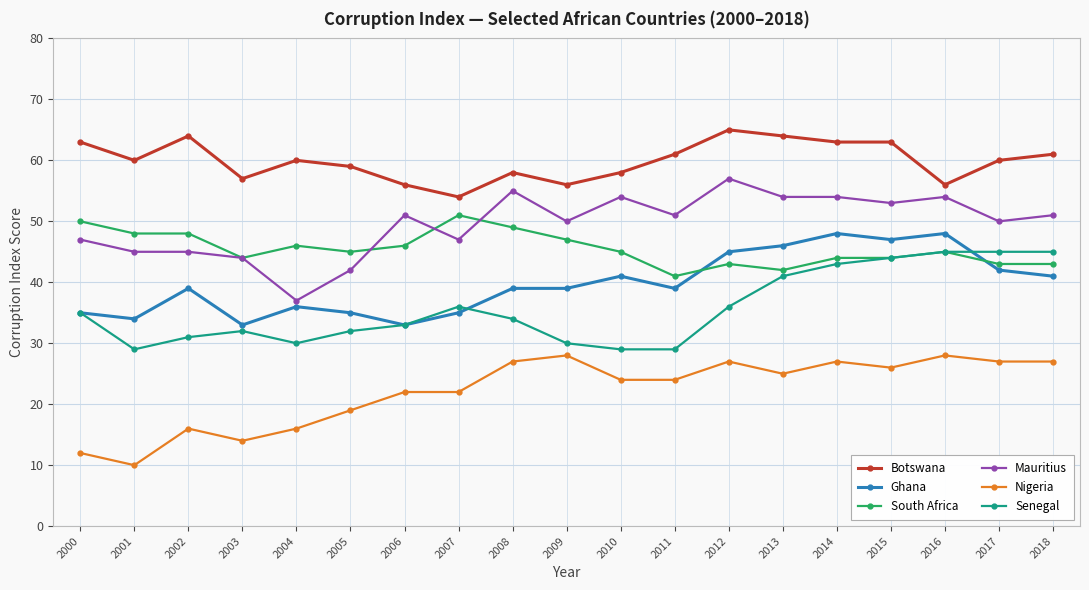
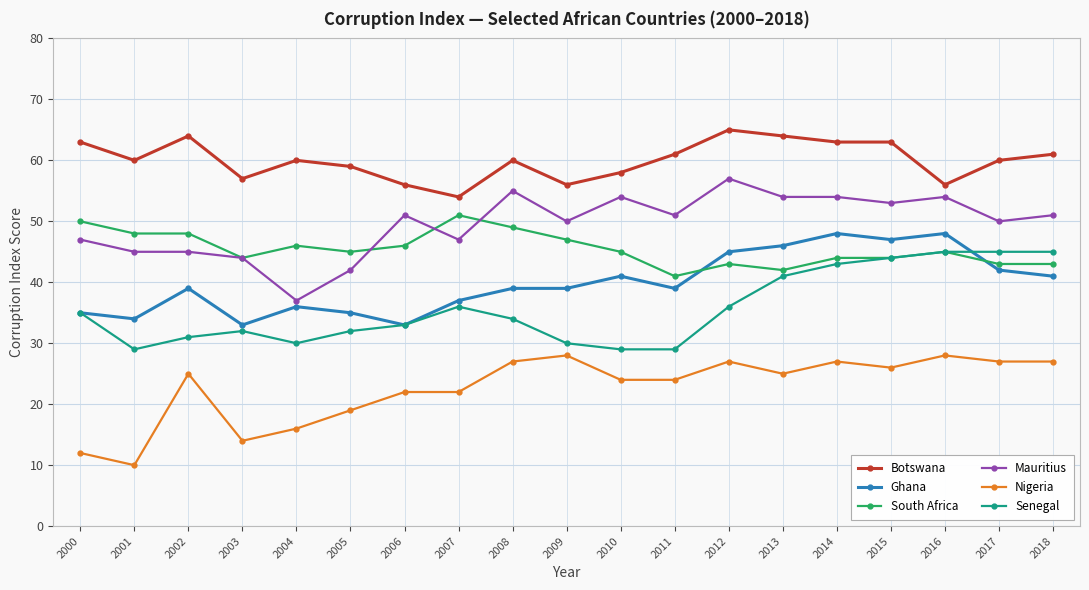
  {
    "Botswana": {
      "2000": 63,
      "2001": 60,
      "2002": 64,
      "2003": 57,
      "2004": 60,
      "2005": 59,
      "2006": 56,
      "2007": 54,
-     "2008": 58,
+     "2008": 60,
      "2009": 56,
      "2010": 58,
      "2011": 61,
      "2012": 65,
      "2013": 64,
      "2014": 63,
      "2015": 63,
      "2016": 56,
      "2017": 60,
      "2018": 61
    },
    "Ghana": {
      "2001": 34,
      "2002": 39,
      "2003": 33,
      "2004": 36,
      "2005": 35,
-     "2007": 35,
+     "2007": 37,
      "2008": 39,
      "2009": 39,
      "2010": 41,
      "2011": 39,
      "2012": 45,
      "2013": 46,
      "2014": 48,
      "2015": 47,
      "2016": 48,
      "2017": 42,
      "2018": 41
    },
    "Mauritius": {
      "2000": 47,
      "2001": 45,
      "2002": 45,
      "2004": 37,
      "2005": 42,
      "2006": 51,
      "2007": 47,
      "2008": 55,
      "2009": 50,
      "2010": 54,
      "2011": 51,
      "2012": 57,
      "2013": 54,
      "2014": 54,
      "2015": 53,
      "2016": 54,
      "2017": 50,
      "2018": 51
    },
    "Nigeria": {
      "2000": 12,
      "2001": 10,
-     "2002": 16,
+     "2002": 25,
      "2003": 14,
      "2004": 16,
      "2005": 19,
      "2006": 22,
      "2007": 22,
      "2008": 27,
      "2009": 28,
      "2010": 24,
      "2011": 24,
      "2012": 27,
      "2013": 25,
      "2014": 27,
      "2015": 26,
      "2016": 28,
      "2017": 27,
      "2018": 27
    }
  }
